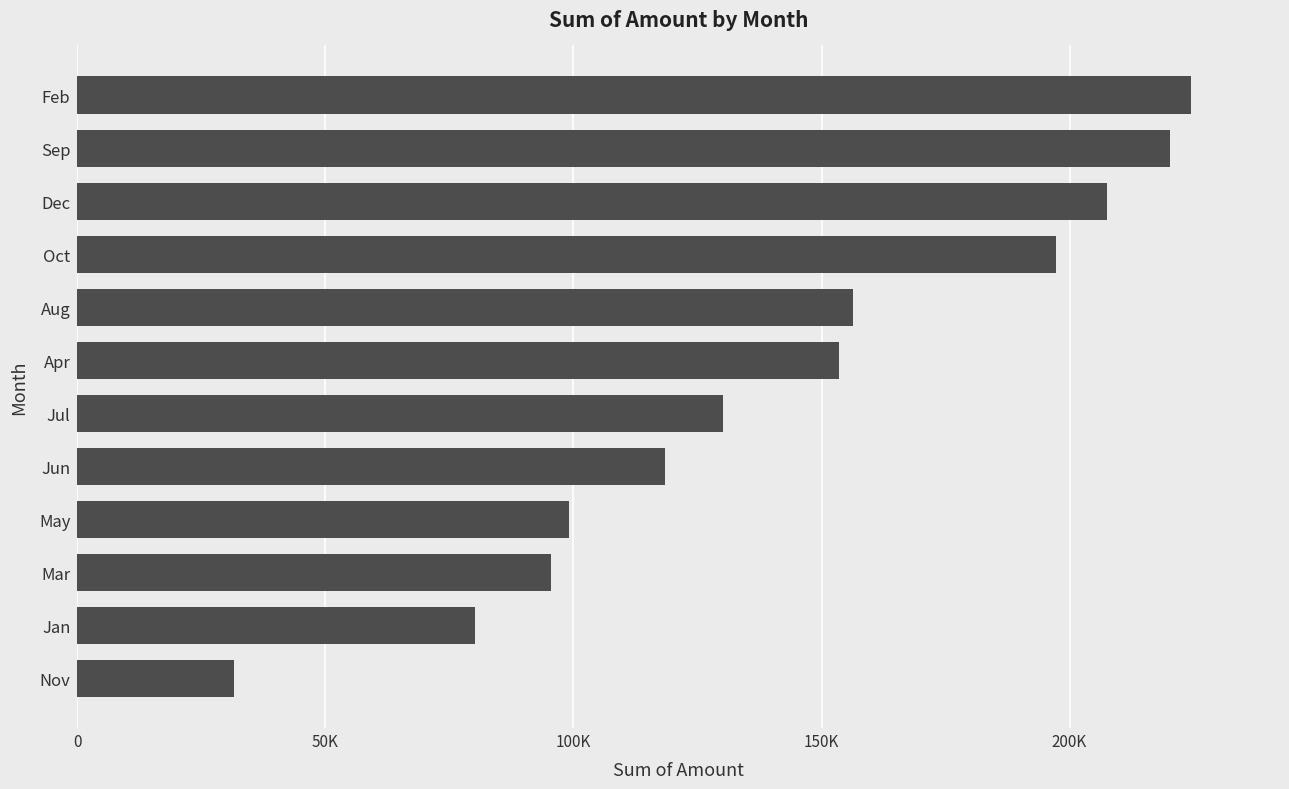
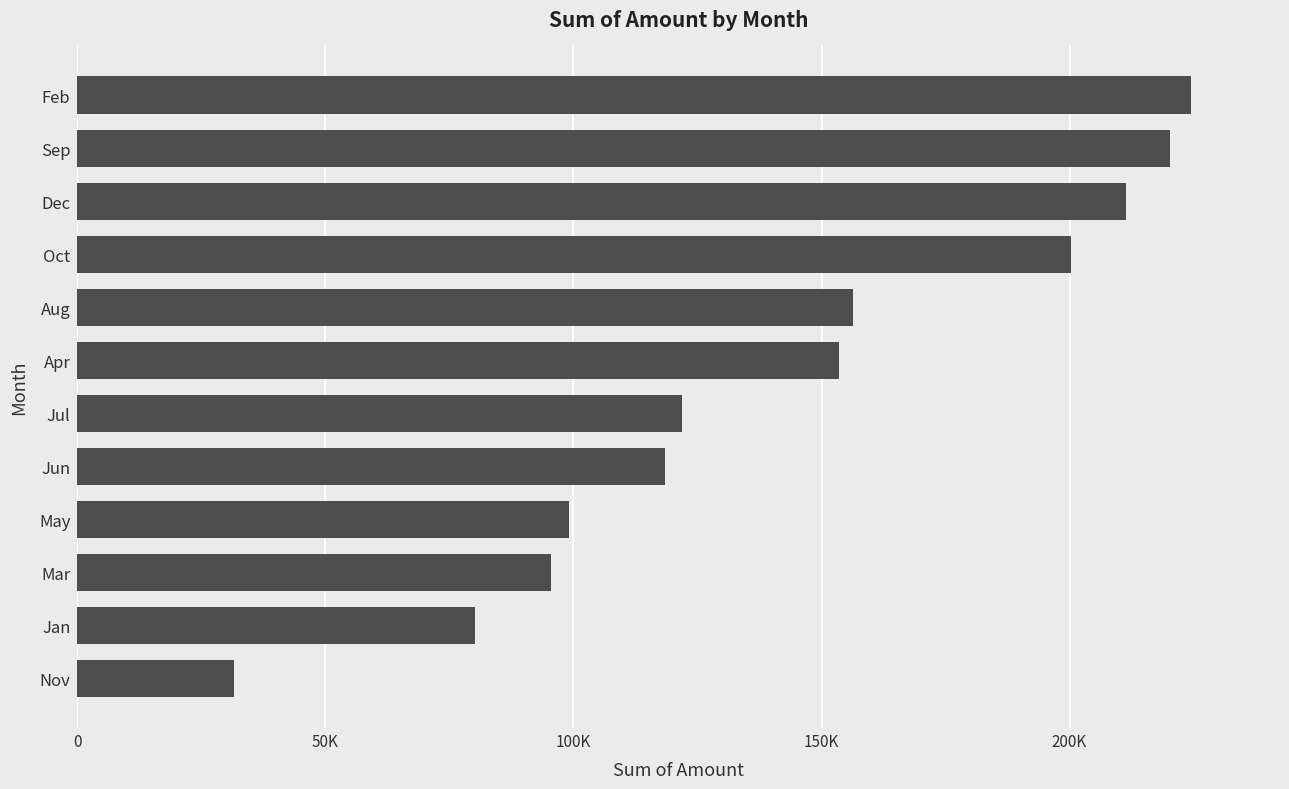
  {
    "Feb": 224000,
    "Sep": 220000,
-   "Dec": 208000,
-   "Oct": 197000,
+   "Dec": 211000,
+   "Oct": 200000,
    "Aug": 156000,
    "Apr": 154000,
-   "Jul": 130000,
+   "Jul": 122000,
    "Jun": 119000,
    "May": 99000,
    "Mar": 96000,
    "Jan": 80000,
    "Nov": 32000
  }
